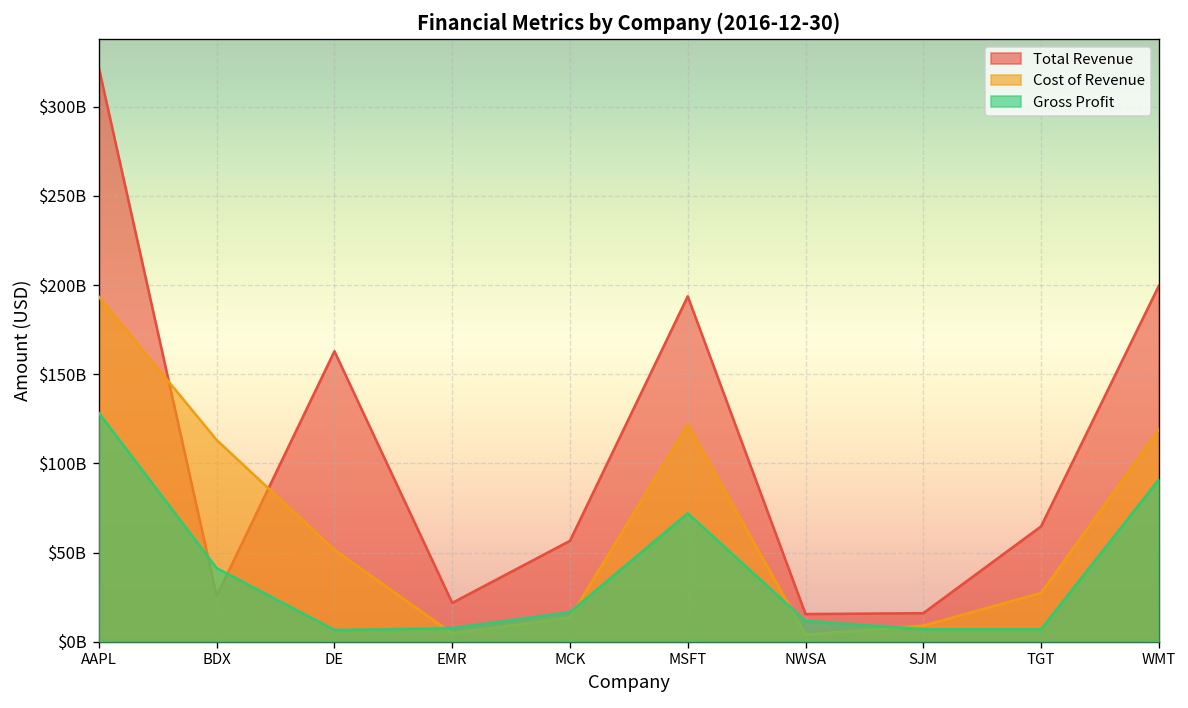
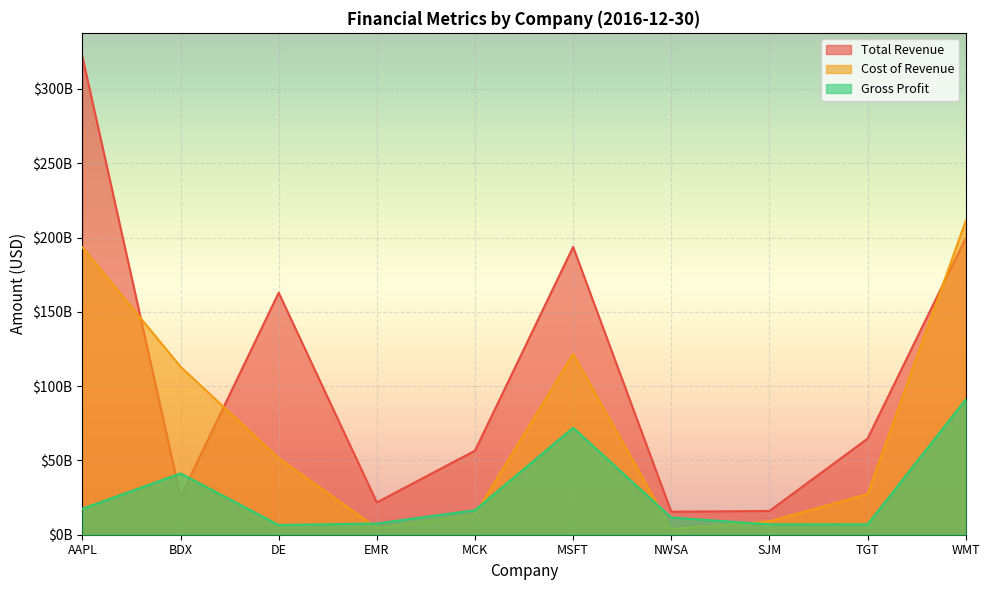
  {
    "Total Revenue": {
      "AAPL": "$322000000000",
      "BDX": "$26000000000",
      "DE": "$163000000000",
      "EMR": "$22000000000",
      "MCK": "$57000000000",
      "MSFT": "$194000000000",
      "NWSA": "$15000000000",
      "SJM": "$16000000000",
      "TGT": "$65000000000",
      "WMT": "$200000000000"
    },
    "Cost of Revenue": {
      "AAPL": "$193000000000",
      "BDX": "$113000000000",
      "DE": "$51000000000",
      "EMR": "$5000000000",
      "MCK": "$14000000000",
      "MSFT": "$122000000000",
      "NWSA": "$4000000000",
      "SJM": "$9000000000",
      "TGT": "$27000000000",
-     "WMT": "$119000000000"
+     "WMT": "$211000000000"
    },
    "Gross Profit": {
-     "AAPL": "$128000000000",
+     "AAPL": "$17000000000",
      "BDX": "$41000000000",
      "DE": "$7000000000",
      "EMR": "$8000000000",
      "MCK": "$17000000000",
      "MSFT": "$72000000000",
      "NWSA": "$12000000000",
      "SJM": "$7000000000",
      "TGT": "$7000000000",
      "WMT": "$91000000000"
    }
  }
